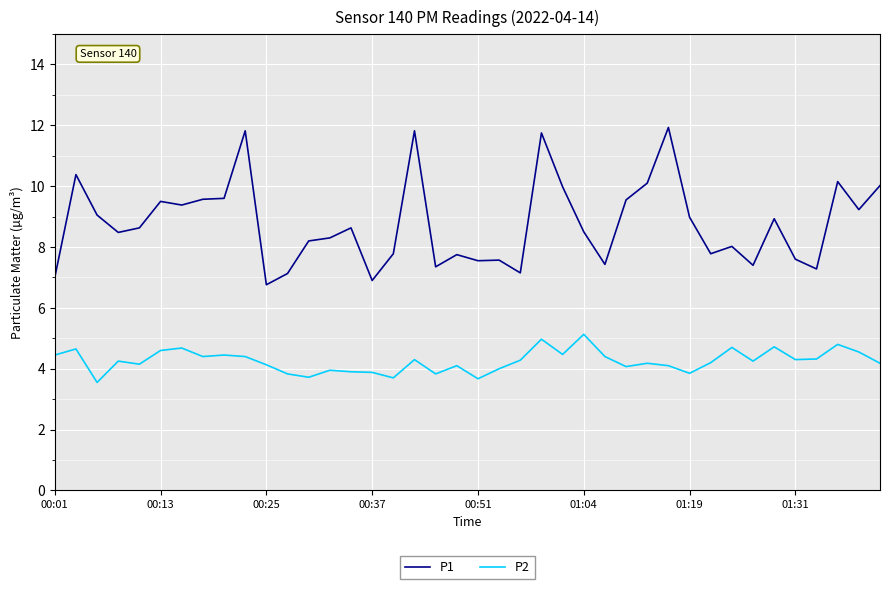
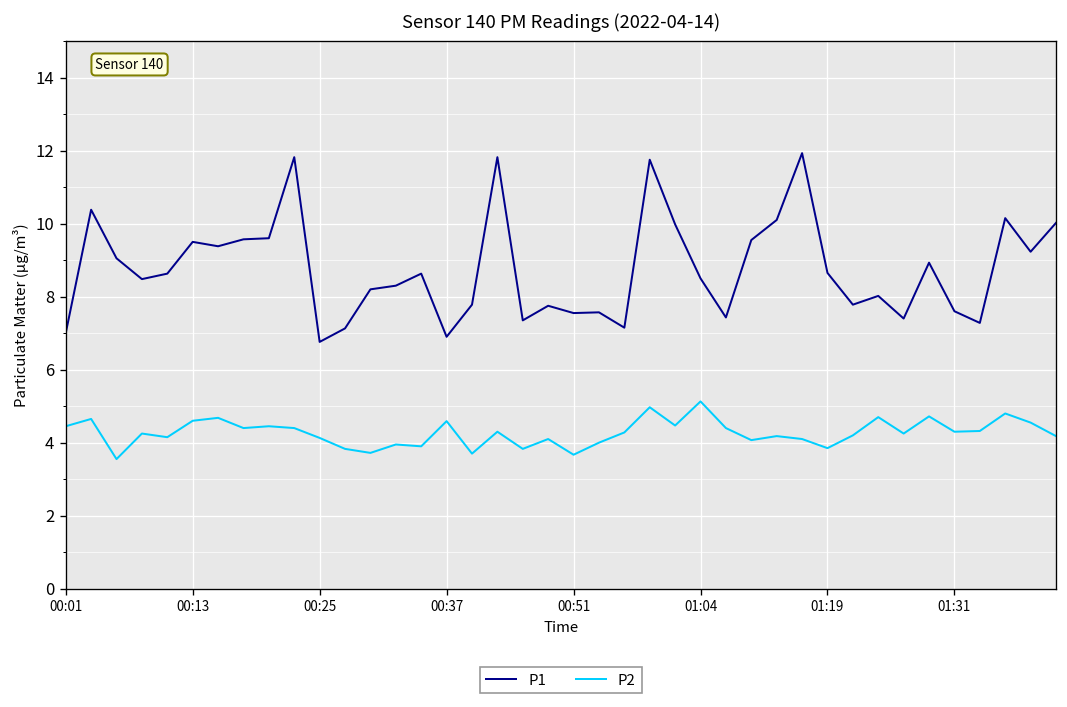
  {
    "P1": {
      "00:01": 7.0,
      "00:13": 9.5,
      "00:25": 6.8,
      "00:37": 6.9,
      "00:51": 7.6,
      "01:04": 8.5,
-     "01:19": 9.0,
+     "01:19": 8.7,
      "01:31": 7.6
    },
    "P2": {
      "00:01": 4.5,
      "00:13": 4.6,
      "00:25": 4.1,
-     "00:37": 3.9,
+     "00:37": 4.6,
      "00:51": 3.7,
      "01:04": 5.1,
      "01:19": 3.9,
      "01:31": 4.3
    }
  }
